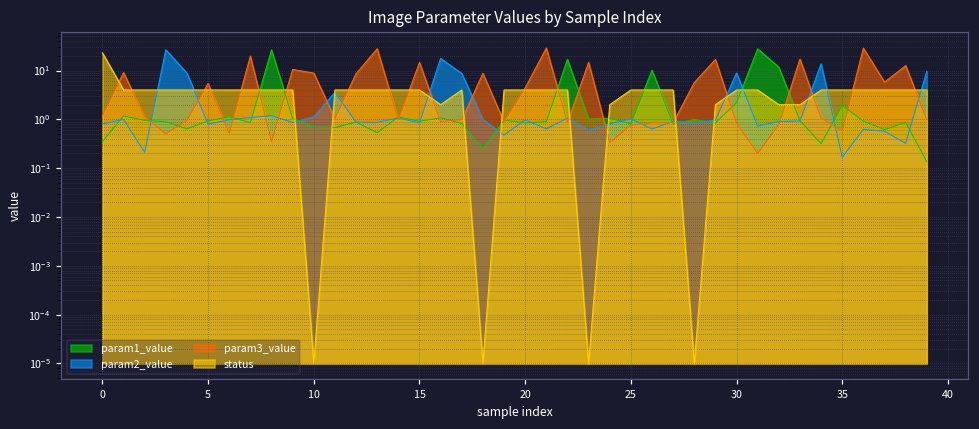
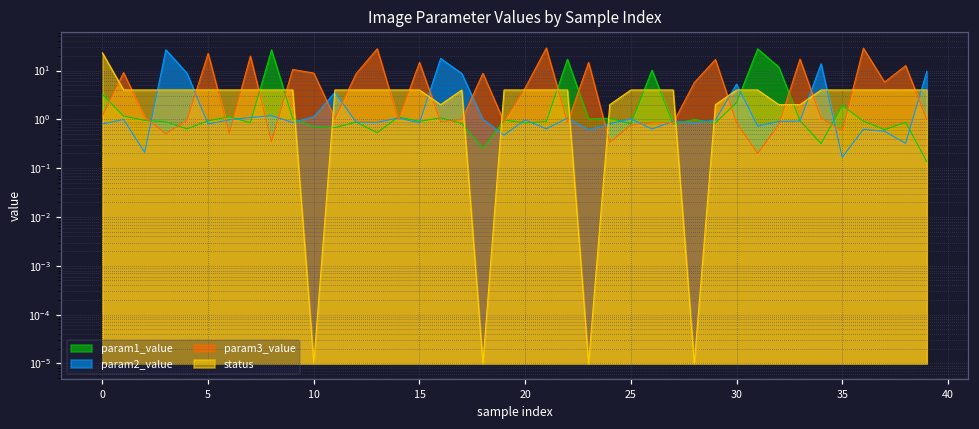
  {
    "param1_value": {
-     "0": 0.4,
+     "0": 3,
      "5": 0.9,
      "10": 0.7,
      "20": 0.8,
      "30": 2,
      "35": 2
    },
    "param2_value": {
      "0": 0.8,
      "5": 0.8,
      "10": 1,
      "20": 1,
      "25": 1,
-     "30": 9,
+     "30": 5,
      "35": 0.17
    },
    "param3_value": {
      "0": 1.2,
-     "5": 5,
+     "5": 20,
      "10": 9,
      "15": 15,
      "30": 0.8,
      "35": 0.6
    },
    "status": {
      "0": 20,
      "5": 4,
      "10": 0.000010,
      "15": 4,
      "25": 4,
      "30": 4,
      "35": 4
    }
  }
